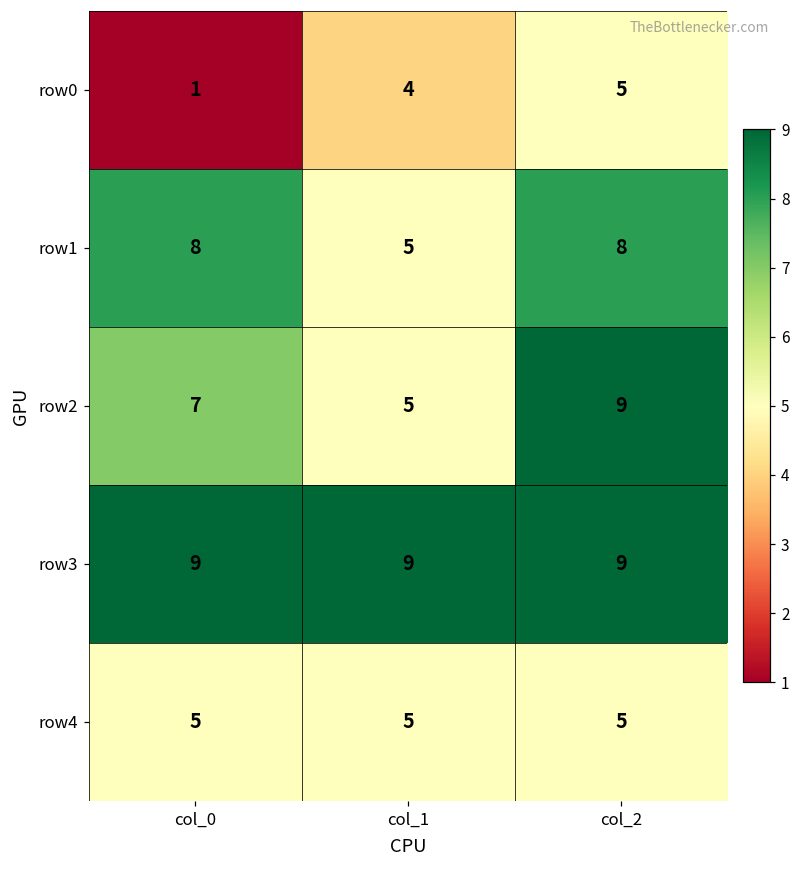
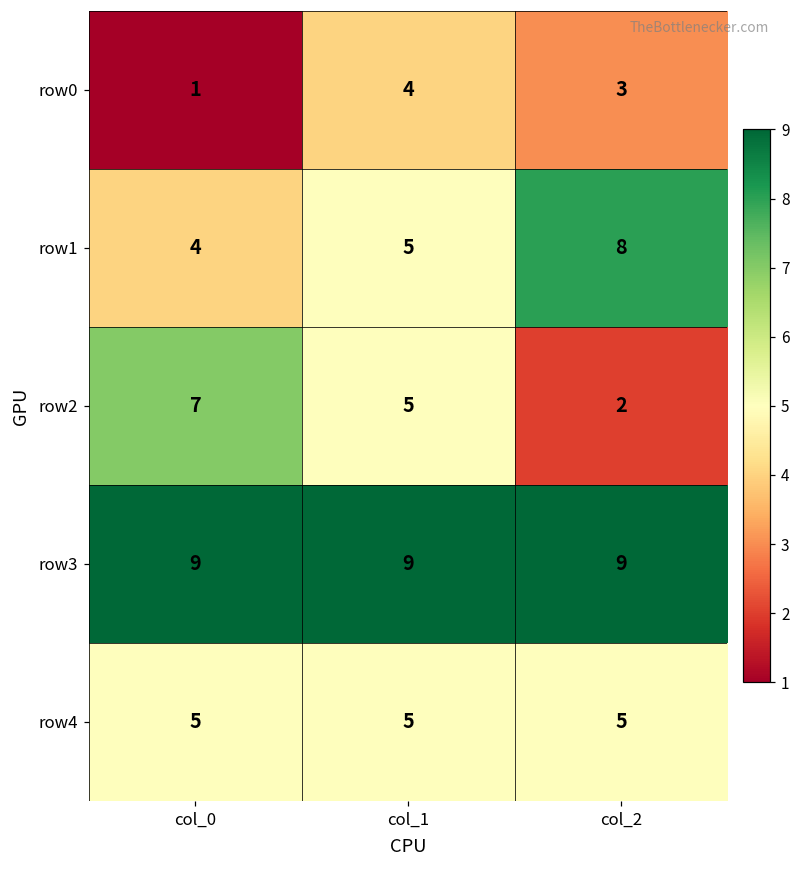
  {
    "row0": {
      "col_0": 1,
      "col_1": 4,
-     "col_2": 5
+     "col_2": 3
    },
    "row1": {
-     "col_0": 8,
+     "col_0": 4,
      "col_1": 5,
      "col_2": 8
    },
    "row2": {
      "col_0": 7,
      "col_1": 5,
-     "col_2": 9
+     "col_2": 2
    },
    "row3": {
      "col_0": 9,
      "col_1": 9,
      "col_2": 9
    },
    "row4": {
      "col_0": 5,
      "col_1": 5,
      "col_2": 5
    }
  }
